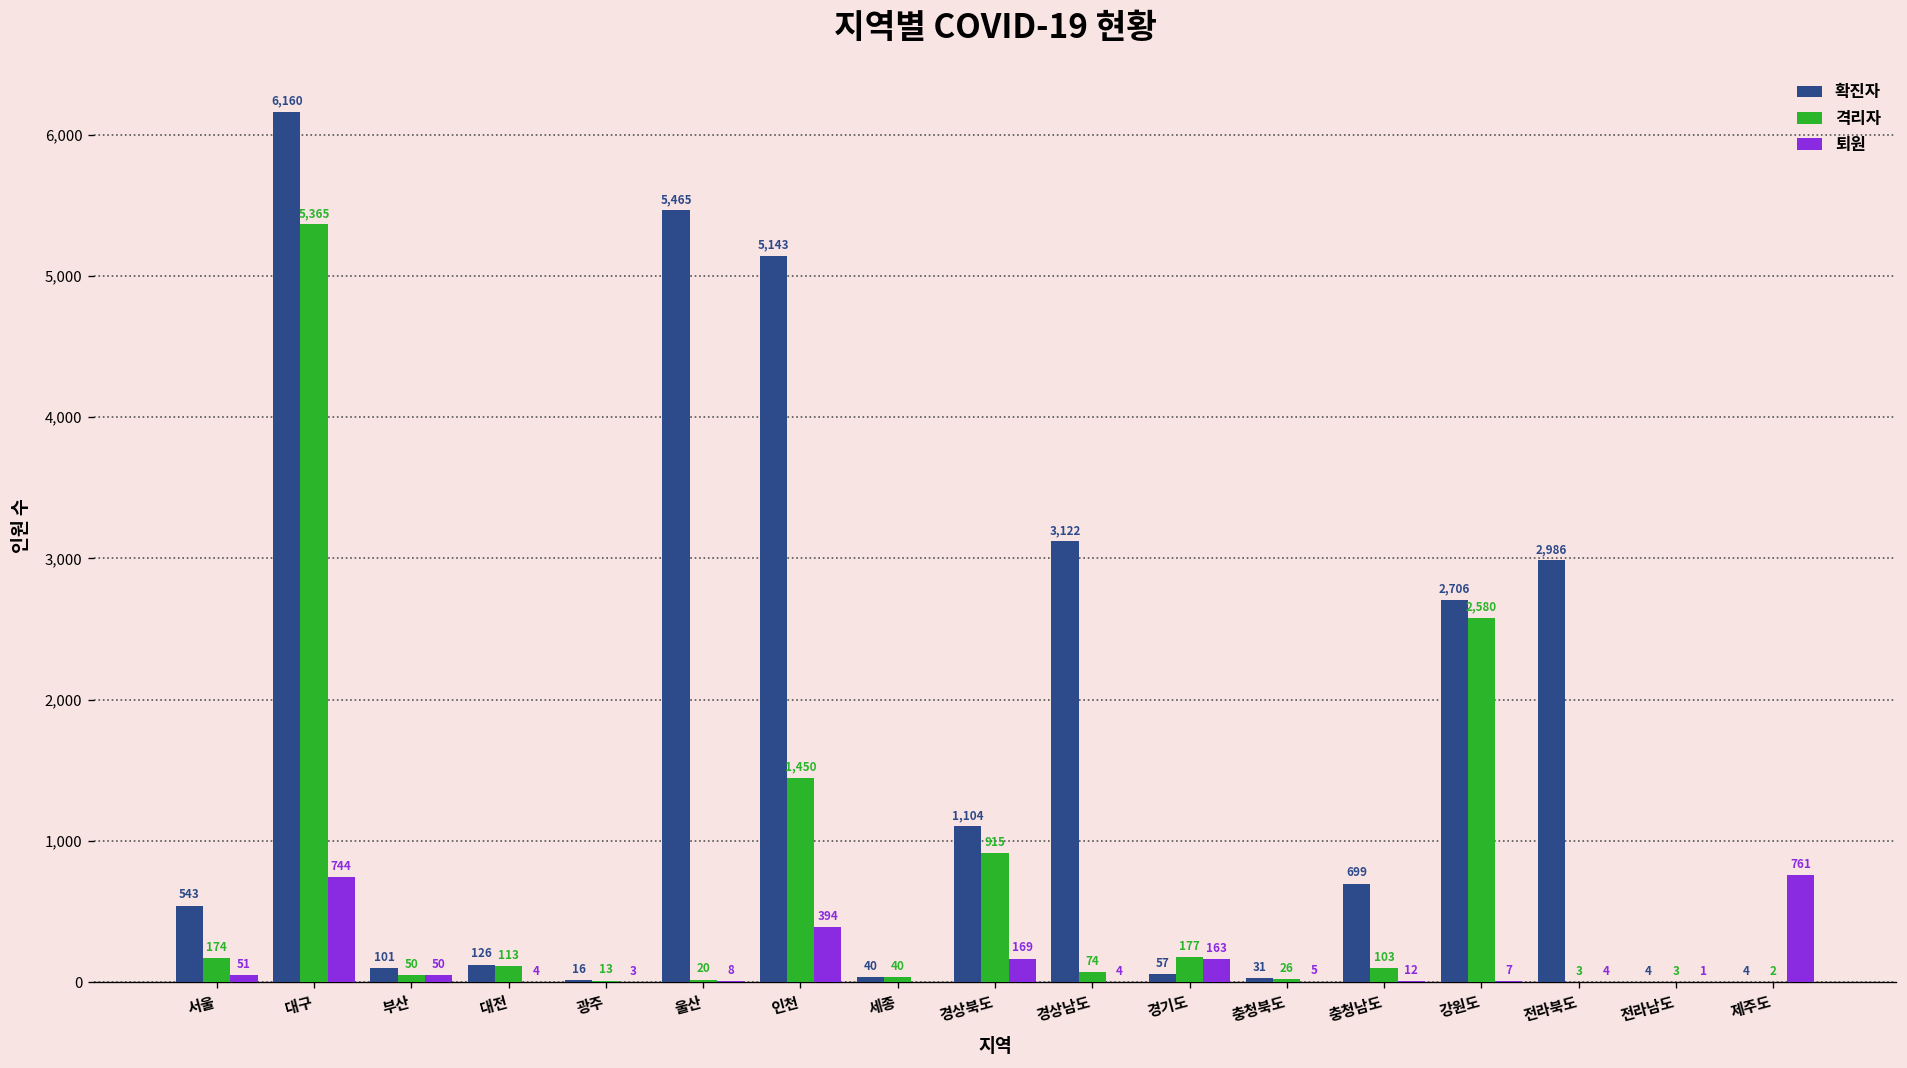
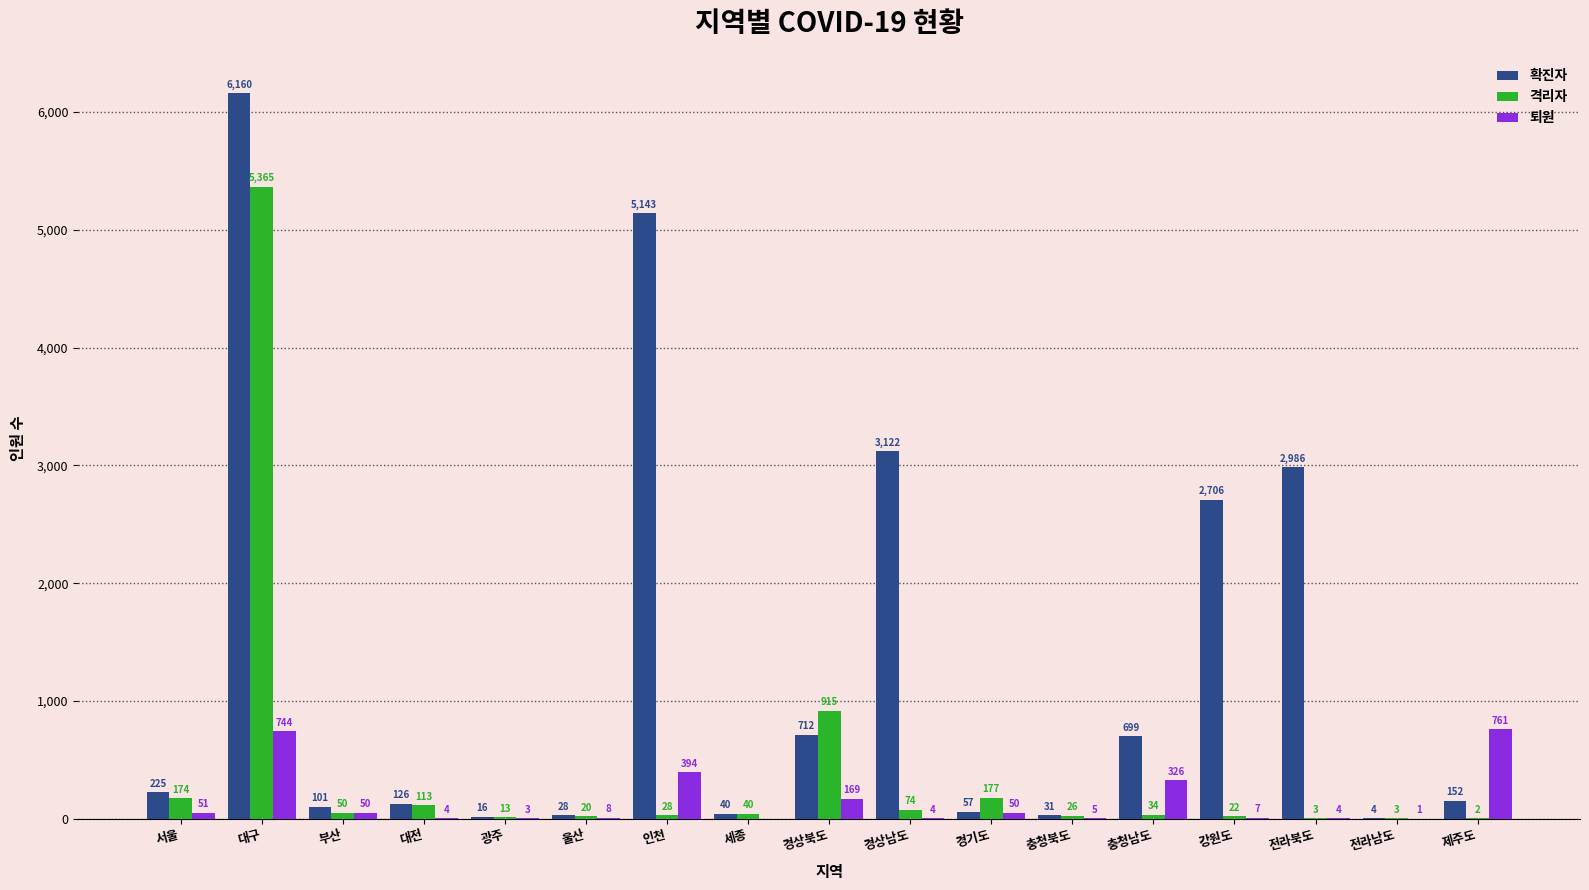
  {
    "확진자": {
-     "서울": "543",
+     "서울": "225",
      "대구": "6,160",
      "부산": "101",
      "대전": "126",
      "광주": "16",
-     "울산": "5,465",
+     "울산": "28",
      "인천": "5,143",
      "세종": "40",
-     "경상북도": "1,104",
+     "경상북도": "712",
      "경상남도": "3,122",
      "경기도": "57",
      "충청북도": "31",
      "충청남도": "699",
      "강원도": "2,706",
      "전라북도": "2,986",
      "전라남도": "4",
-     "제주도": "4"
+     "제주도": "152"
    },
    "격리자": {
      "서울": "174",
      "대구": "5,365",
      "부산": "50",
      "대전": "113",
      "광주": "13",
      "울산": "20",
-     "인천": "1,450",
+     "인천": "28",
      "세종": "40",
      "경상북도": "915",
      "경상남도": "74",
      "경기도": "177",
      "충청북도": "26",
-     "충청남도": "103",
-     "강원도": "2,580",
+     "충청남도": "34",
+     "강원도": "22",
      "전라북도": "3",
      "전라남도": "3",
      "제주도": "2"
    },
    "퇴원": {
      "서울": "51",
      "대구": "744",
      "부산": "50",
      "대전": "4",
      "광주": "3",
      "울산": "8",
      "인천": "394",
      "경상북도": "169",
      "경상남도": "4",
-     "경기도": "163",
+     "경기도": "50",
      "충청북도": "5",
-     "충청남도": "12",
+     "충청남도": "326",
      "강원도": "7",
      "전라북도": "4",
      "전라남도": "1",
      "제주도": "761"
    }
  }
